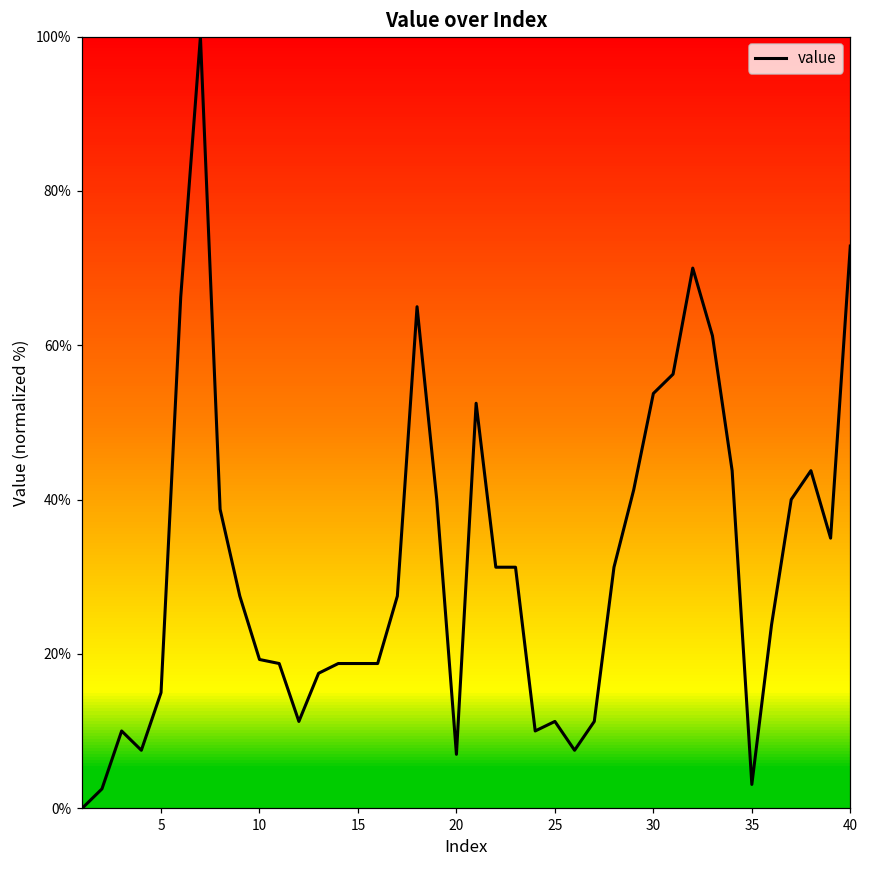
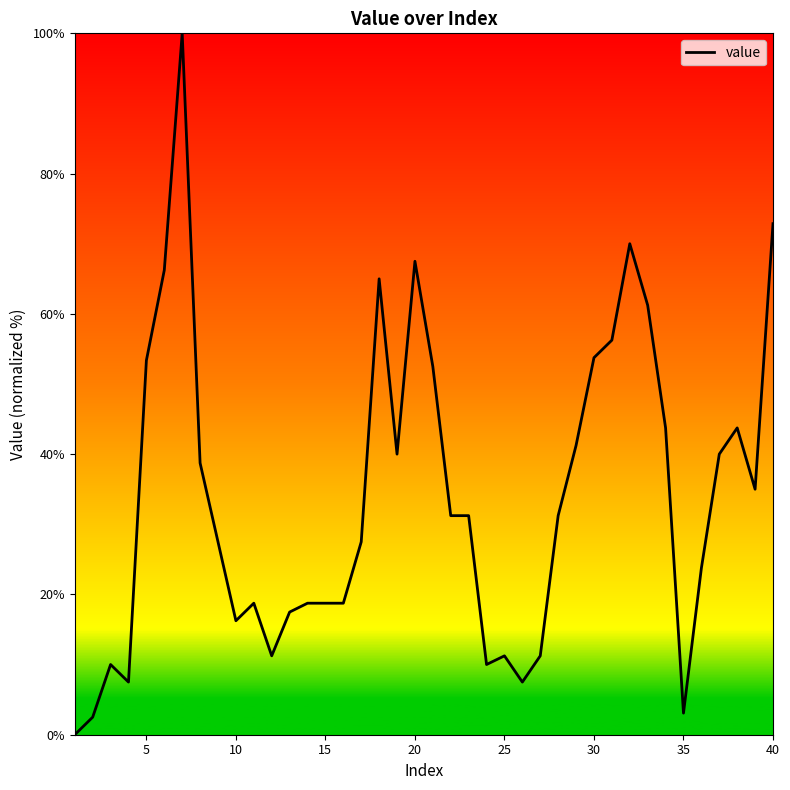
  {
-   "5": "15%",
-   "10": "19%",
+   "5": "53%",
+   "10": "16%",
    "15": "19%",
-   "20": "7%",
+   "20": "68%",
    "25": "11%",
    "30": "54%",
    "35": "3%",
    "40": "73%"
  }
